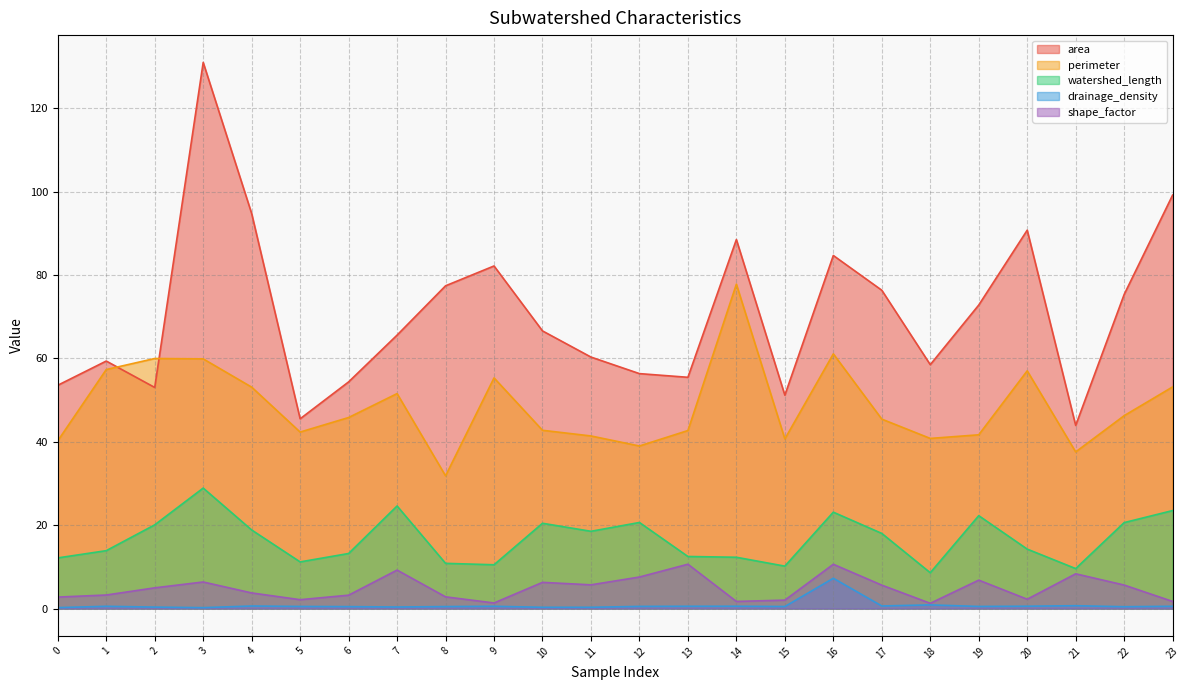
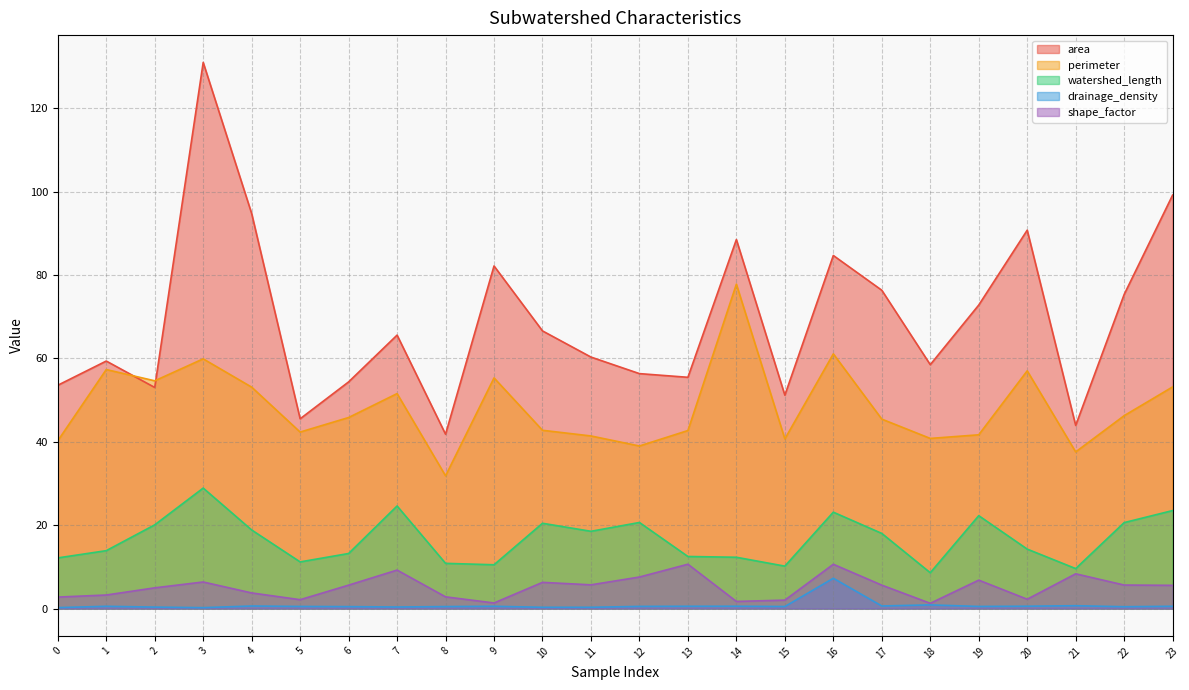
  {
    "area": {
      "0": 54,
      "1": 59,
      "2": 53,
      "3": 131,
      "4": 95,
      "5": 46,
      "6": 54,
      "7": 66,
-     "8": 77,
+     "8": 42,
      "9": 82,
      "10": 67,
      "11": 60,
      "12": 56,
      "13": 55,
      "14": 88,
      "15": 51,
      "16": 85,
      "17": 76,
      "18": 58,
      "19": 73,
      "20": 91,
      "21": 44,
      "22": 75,
      "23": 99
    },
    "perimeter": {
      "0": 40,
      "1": 57,
-     "2": 60,
+     "2": 55,
      "3": 60,
      "4": 53,
      "5": 42,
      "6": 46,
      "7": 52,
      "8": 32,
      "9": 55,
      "10": 43,
      "11": 41,
      "12": 39,
      "13": 43,
      "14": 78,
      "15": 41,
      "16": 61,
      "17": 45,
      "18": 41,
      "19": 42,
      "20": 57,
      "21": 38,
      "22": 46,
      "23": 53
    },
    "watershed_length": {
      "0": 12,
      "1": 14,
      "2": 20,
      "3": 29,
      "4": 19,
      "5": 11,
      "6": 13,
      "7": 25,
      "8": 11,
      "9": 11,
      "10": 20,
      "11": 19,
      "12": 21,
      "13": 12,
      "14": 12,
      "15": 10,
      "16": 23,
      "17": 18,
      "18": 9,
      "19": 22,
      "20": 14,
      "21": 10,
      "22": 21,
      "23": 24
    },
    "drainage_density": {
      "0": 0,
      "1": 1,
      "2": 0,
      "3": 0,
      "4": 1,
      "5": 1,
      "6": 0,
      "7": 0,
      "8": 0,
      "9": 1,
      "10": 0,
      "11": 0,
      "12": 1,
      "13": 1,
      "14": 1,
      "15": 0,
      "16": 7,
      "17": 1,
      "19": 1,
      "20": 1,
      "21": 1,
      "22": 0,
      "23": 1
    },
    "shape_factor": {
      "0": 3,
      "1": 3,
      "2": 5,
      "3": 6,
      "4": 4,
      "5": 2,
-     "6": 3,
+     "6": 6,
      "7": 9,
      "8": 3,
      "9": 1,
      "10": 6,
      "11": 6,
      "12": 8,
      "13": 11,
      "14": 2,
      "15": 2,
      "16": 11,
      "17": 6,
      "19": 7,
      "20": 2,
      "21": 8,
      "22": 6,
-     "23": 2
+     "23": 6
    }
  }
